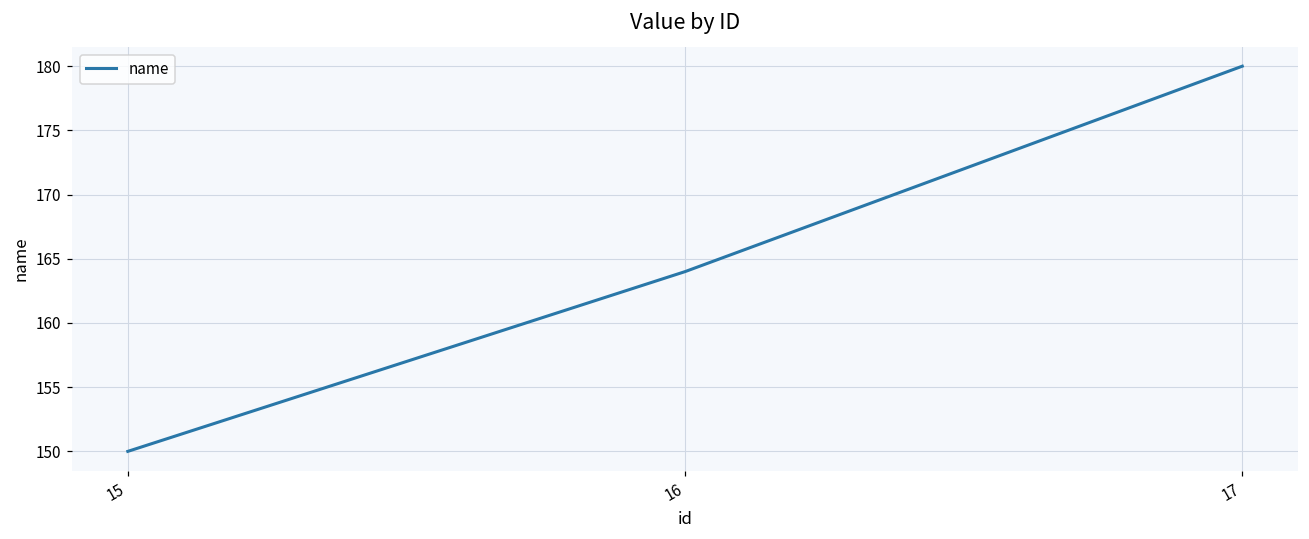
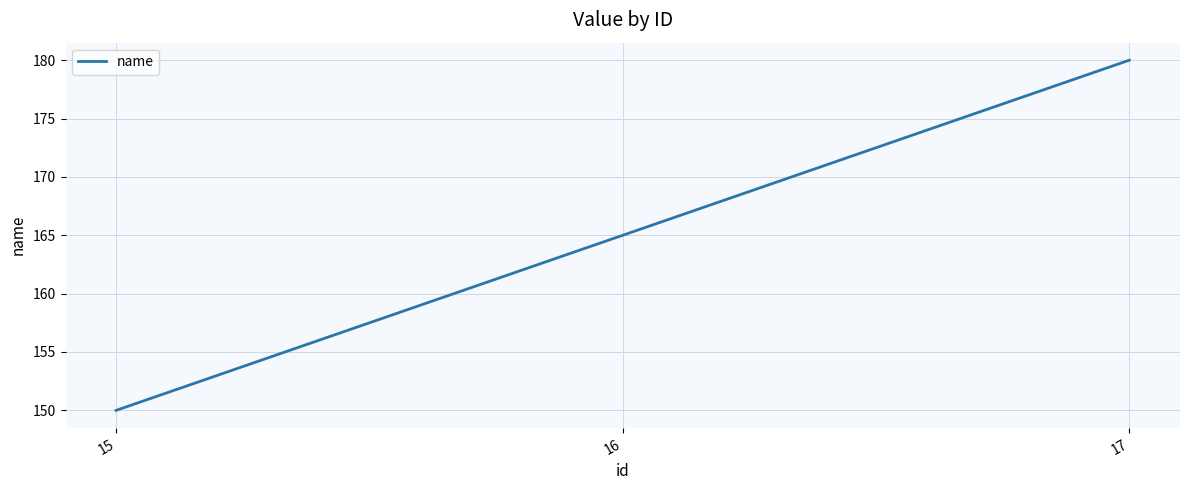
  {
    "15": 150,
-   "16": 164,
+   "16": 165,
    "17": 180
  }
